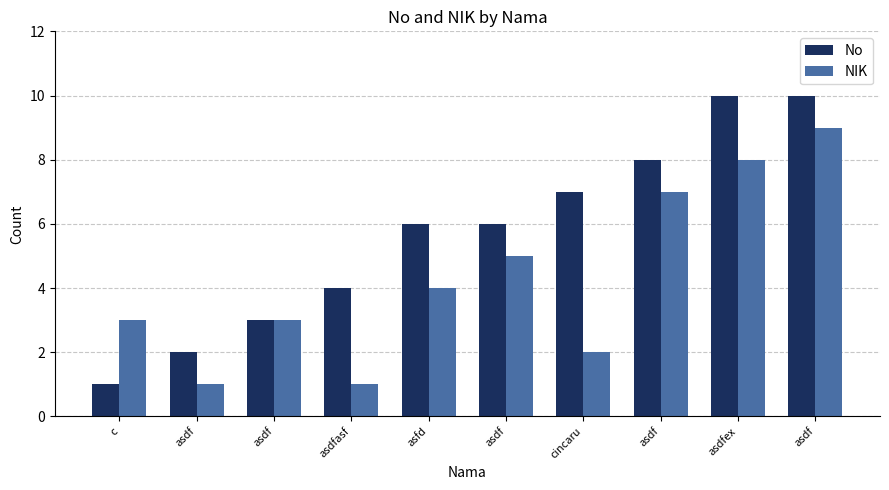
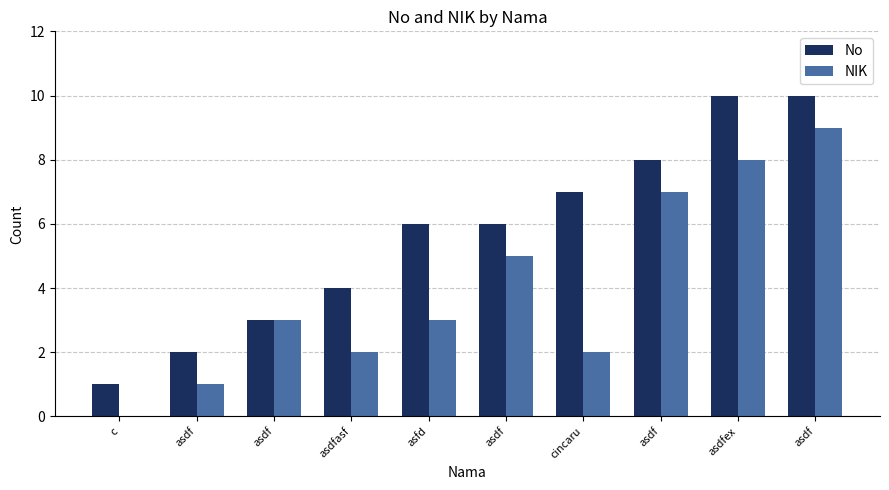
  {
    "No": {
      "c": 1,
      "asdfasf": 4,
      "asfd": 6,
      "cincaru": 7,
      "asdfex": 10
    },
    "NIK": {
-     "c": 3,
-     "asdfasf": 1,
-     "asfd": 4,
+     "c": 0,
+     "asdfasf": 2,
+     "asfd": 3,
      "cincaru": 2,
      "asdfex": 8
    }
  }
